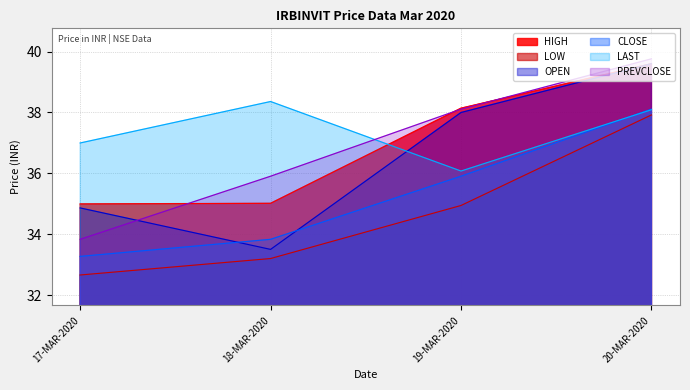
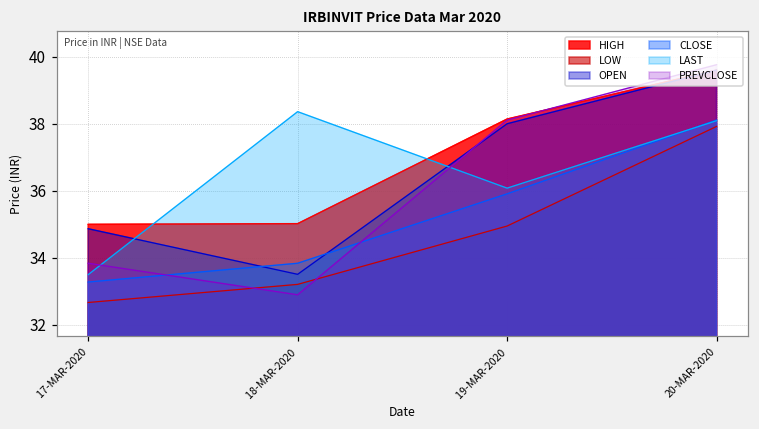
  {
    "LAST": {
-     "17-MAR-2020": 37.0,
+     "17-MAR-2020": 33.5,
      "18-MAR-2020": 38.4,
      "19-MAR-2020": 36.1
    },
    "PREVCLOSE": {
      "17-MAR-2020": 33.8,
-     "18-MAR-2020": 35.9
+     "18-MAR-2020": 32.9
    }
  }
